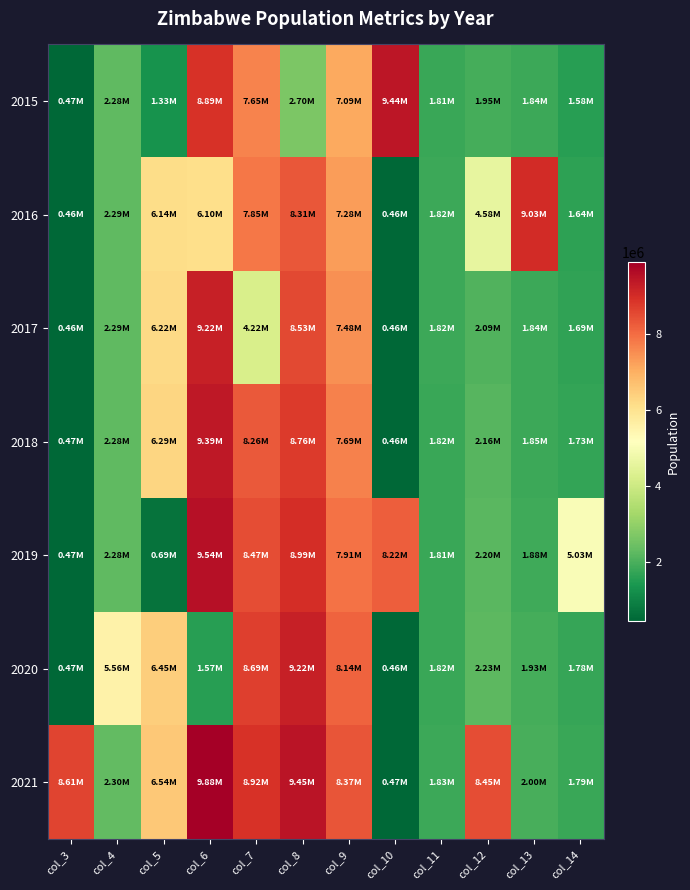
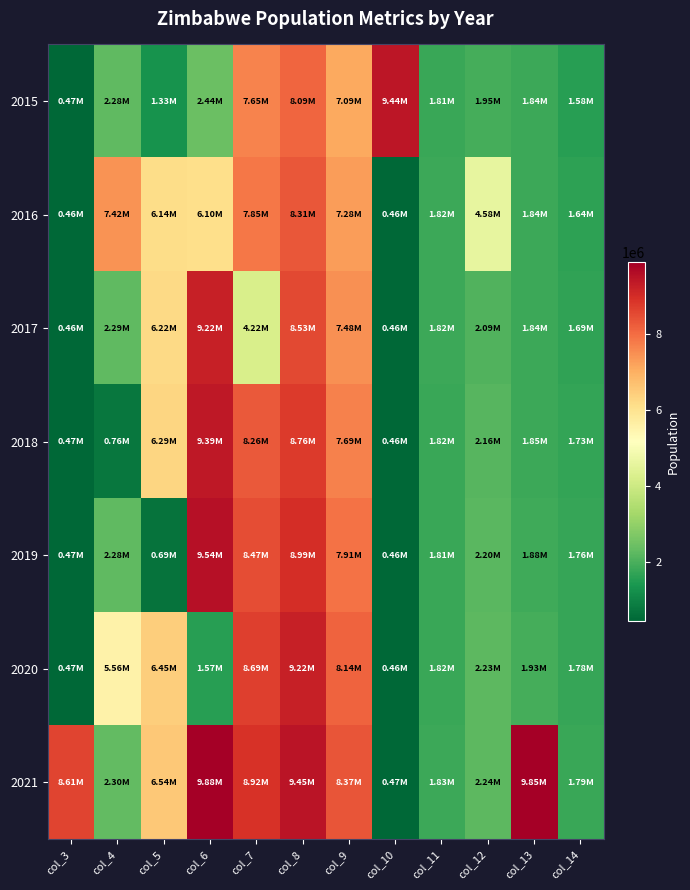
  {
    "2015": {
      "col_3": "0.47M",
      "col_4": "2.28M",
      "col_5": "1.33M",
-     "col_6": "8.89M",
+     "col_6": "2.44M",
      "col_7": "7.65M",
-     "col_8": "2.70M",
+     "col_8": "8.09M",
      "col_9": "7.09M",
      "col_10": "9.44M",
      "col_11": "1.81M",
      "col_12": "1.95M",
      "col_13": "1.84M",
      "col_14": "1.58M"
    },
    "2016": {
      "col_3": "0.46M",
-     "col_4": "2.29M",
+     "col_4": "7.42M",
      "col_5": "6.14M",
      "col_6": "6.10M",
      "col_7": "7.85M",
      "col_8": "8.31M",
      "col_9": "7.28M",
      "col_10": "0.46M",
      "col_11": "1.82M",
      "col_12": "4.58M",
-     "col_13": "9.03M",
+     "col_13": "1.84M",
      "col_14": "1.64M"
    },
    "2017": {
      "col_3": "0.46M",
      "col_4": "2.29M",
      "col_5": "6.22M",
      "col_6": "9.22M",
      "col_7": "4.22M",
      "col_8": "8.53M",
      "col_9": "7.48M",
      "col_10": "0.46M",
      "col_11": "1.82M",
      "col_12": "2.09M",
      "col_13": "1.84M",
      "col_14": "1.69M"
    },
    "2018": {
      "col_3": "0.47M",
-     "col_4": "2.28M",
+     "col_4": "0.76M",
      "col_5": "6.29M",
      "col_6": "9.39M",
      "col_7": "8.26M",
      "col_8": "8.76M",
      "col_9": "7.69M",
      "col_10": "0.46M",
      "col_11": "1.82M",
      "col_12": "2.16M",
      "col_13": "1.85M",
      "col_14": "1.73M"
    },
    "2019": {
      "col_3": "0.47M",
      "col_4": "2.28M",
      "col_5": "0.69M",
      "col_6": "9.54M",
      "col_7": "8.47M",
      "col_8": "8.99M",
      "col_9": "7.91M",
-     "col_10": "8.22M",
+     "col_10": "0.46M",
      "col_11": "1.81M",
      "col_12": "2.20M",
      "col_13": "1.88M",
-     "col_14": "5.03M"
+     "col_14": "1.76M"
    },
    "2020": {
      "col_3": "0.47M",
      "col_4": "5.56M",
      "col_5": "6.45M",
      "col_6": "1.57M",
      "col_7": "8.69M",
      "col_8": "9.22M",
      "col_9": "8.14M",
      "col_10": "0.46M",
      "col_11": "1.82M",
      "col_12": "2.23M",
      "col_13": "1.93M",
      "col_14": "1.78M"
    },
    "2021": {
      "col_3": "8.61M",
      "col_4": "2.30M",
      "col_5": "6.54M",
      "col_6": "9.88M",
      "col_7": "8.92M",
      "col_8": "9.45M",
      "col_9": "8.37M",
      "col_10": "0.47M",
      "col_11": "1.83M",
-     "col_12": "8.45M",
-     "col_13": "2.00M",
+     "col_12": "2.24M",
+     "col_13": "9.85M",
      "col_14": "1.79M"
    }
  }
